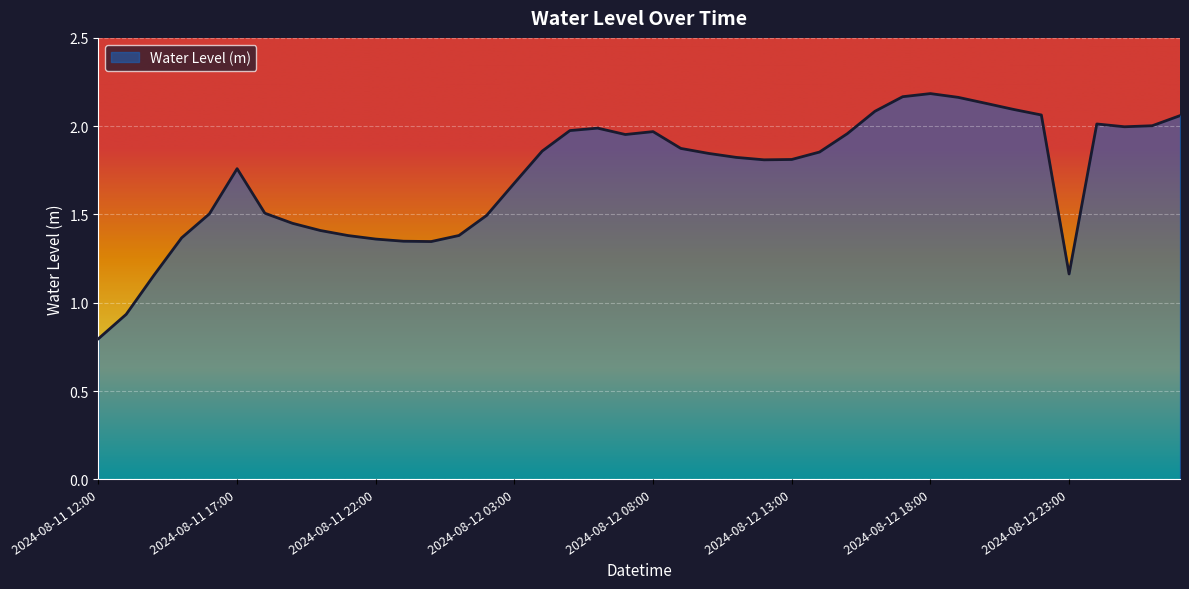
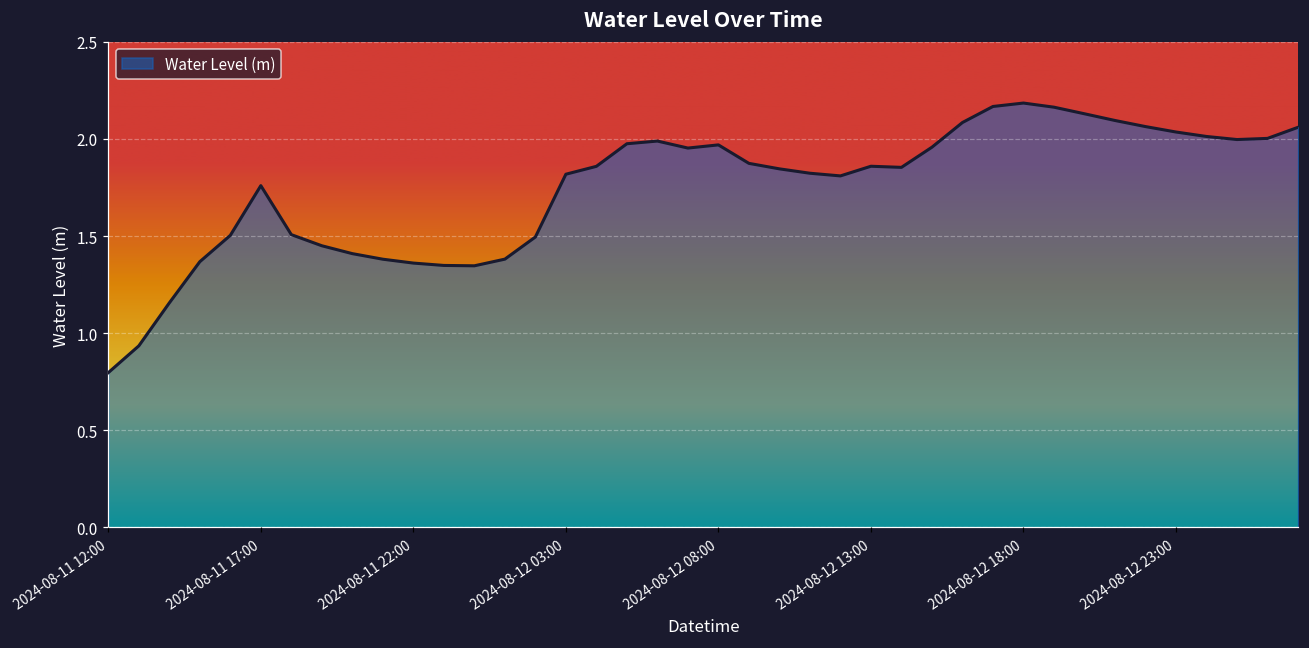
  {
    "2024-08-11 12:00": 0.80,
    "2024-08-11 17:00": 1.76,
    "2024-08-11 22:00": 1.36,
-   "2024-08-12 03:00": 1.68,
+   "2024-08-12 03:00": 1.82,
    "2024-08-12 08:00": 1.97,
-   "2024-08-12 13:00": 1.81,
+   "2024-08-12 13:00": 1.86,
    "2024-08-12 18:00": 2.18,
-   "2024-08-12 23:00": 1.16
+   "2024-08-12 23:00": 2.04
  }
